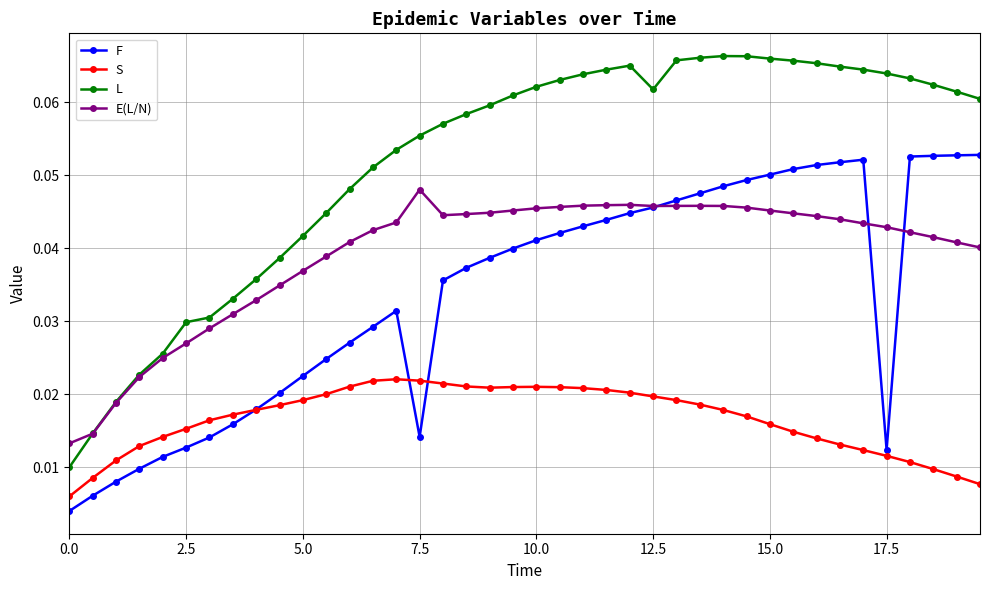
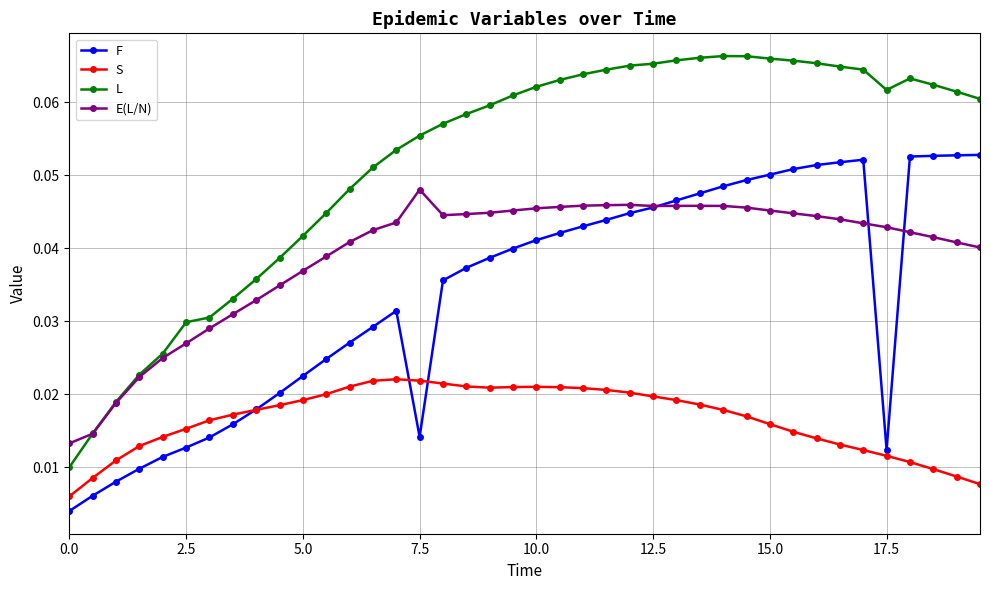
  {
    "F": {
      "0.0": 0.004,
      "2.5": 0.013,
      "5.0": 0.022,
      "7.5": 0.014,
      "10.0": 0.041,
      "15.0": 0.050,
      "17.5": 0.012
    },
    "S": {
      "0.0": 0.006,
      "2.5": 0.015,
      "5.0": 0.019,
      "7.5": 0.022,
      "10.0": 0.021,
      "12.5": 0.020,
      "15.0": 0.016,
      "17.5": 0.012
    },
    "L": {
      "0.0": 0.010,
      "2.5": 0.030,
      "5.0": 0.042,
      "7.5": 0.055,
      "10.0": 0.062,
-     "12.5": 0.062,
+     "12.5": 0.065,
      "15.0": 0.066,
-     "17.5": 0.064
+     "17.5": 0.062
    },
    "E(L/N)": {
      "0.0": 0.013,
      "2.5": 0.027,
      "5.0": 0.037,
      "7.5": 0.048,
      "10.0": 0.045,
      "15.0": 0.045,
      "17.5": 0.043
    }
  }
